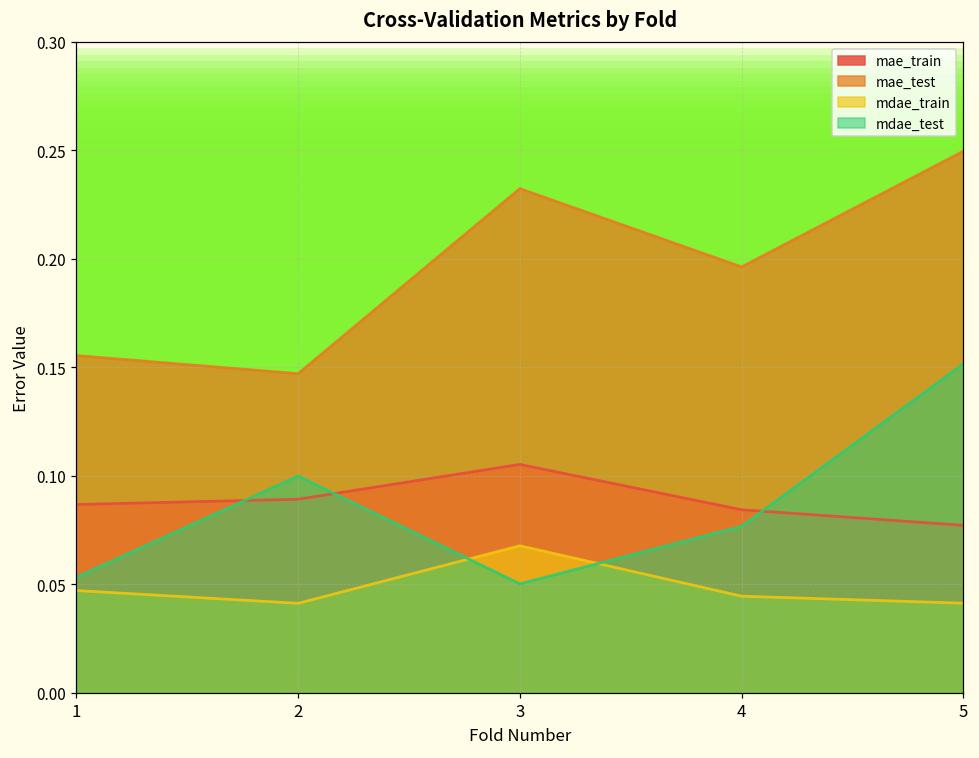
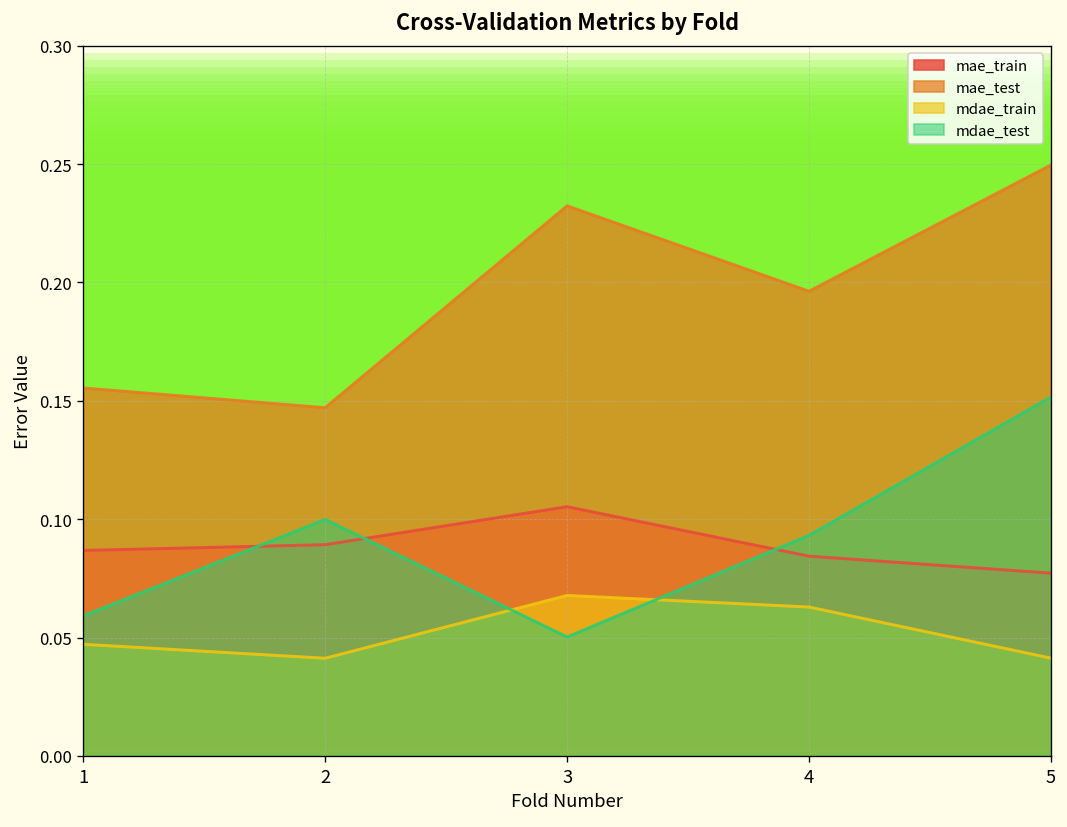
  {
    "mdae_train": {
      "1": 0.047,
      "2": 0.041,
      "3": 0.068,
-     "4": 0.045,
+     "4": 0.063,
      "5": 0.041
    },
    "mdae_test": {
-     "1": 0.053,
+     "1": 0.059,
      "2": 0.100,
      "3": 0.050,
-     "4": 0.077,
+     "4": 0.093,
      "5": 0.152
    }
  }
